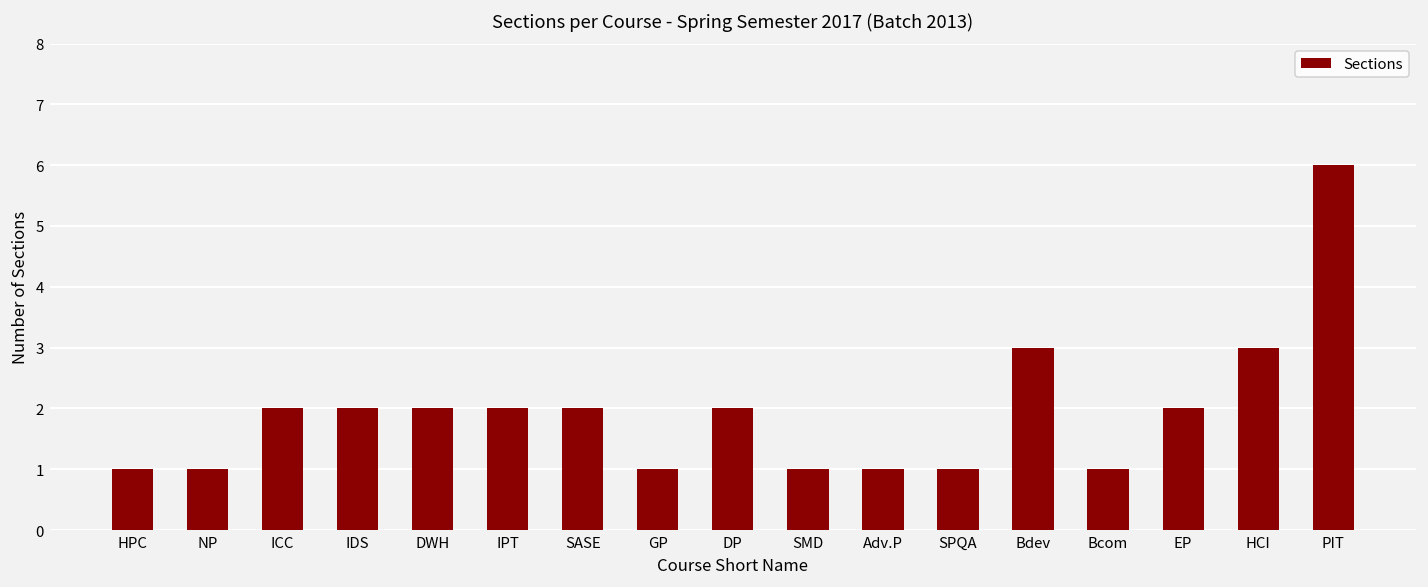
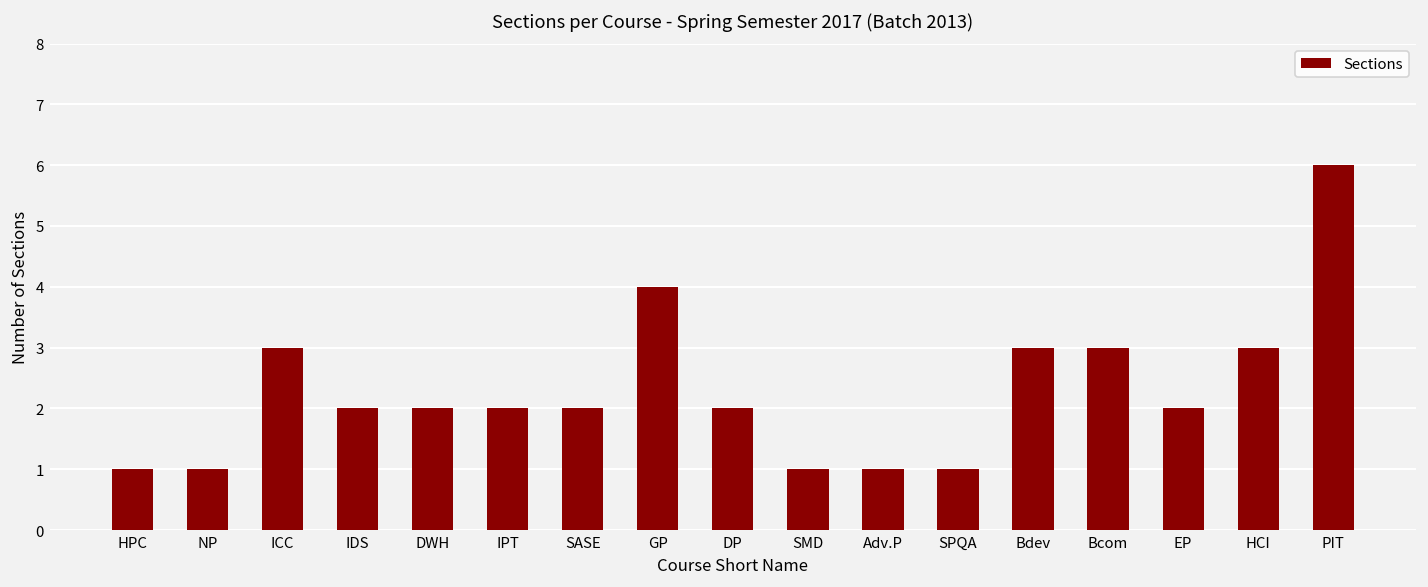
  {
    "HPC": 1,
    "NP": 1,
-   "ICC": 2,
+   "ICC": 3,
    "IDS": 2,
    "DWH": 2,
    "IPT": 2,
    "SASE": 2,
-   "GP": 1,
+   "GP": 4,
    "DP": 2,
    "SMD": 1,
    "Adv.P": 1,
    "SPQA": 1,
    "Bdev": 3,
-   "Bcom": 1,
+   "Bcom": 3,
    "EP": 2,
    "HCI": 3,
    "PIT": 6
  }
